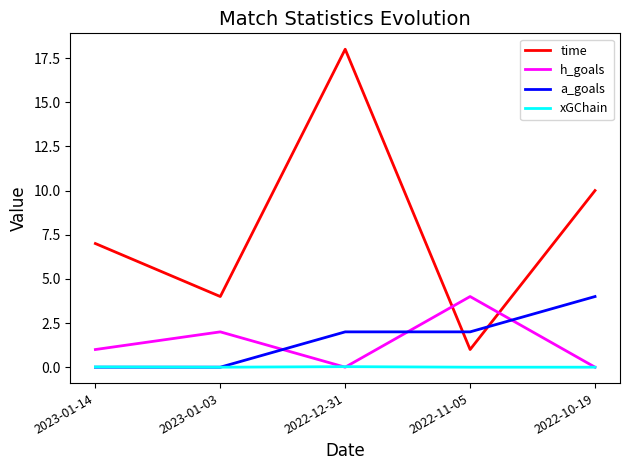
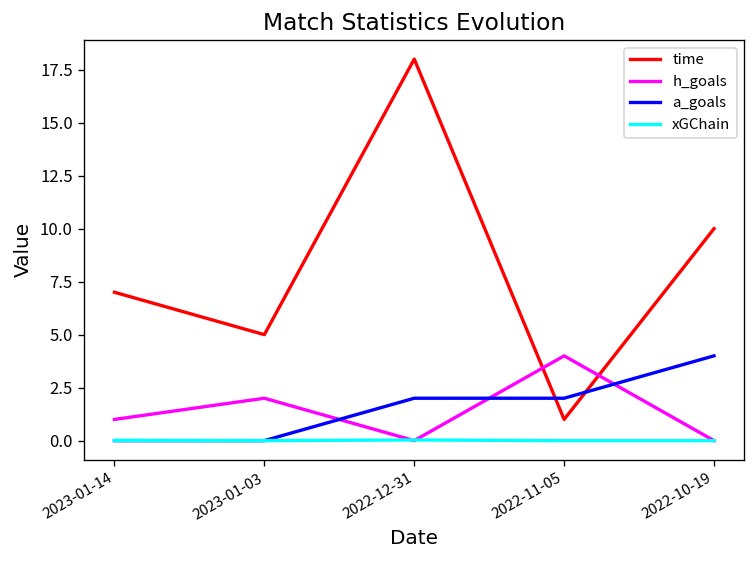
  {
    "time": {
      "2023-01-14": 7,
-     "2023-01-03": 4,
+     "2023-01-03": 5,
      "2022-12-31": 18,
      "2022-11-05": 1,
      "2022-10-19": 10
    },
    "h_goals": {
      "2023-01-14": 1,
      "2023-01-03": 2,
      "2022-11-05": 4
    },
    "a_goals": {
      "2022-12-31": 2,
      "2022-11-05": 2,
      "2022-10-19": 4
    },
    "xGChain": {
      "2022-11-05": 0
    }
  }
